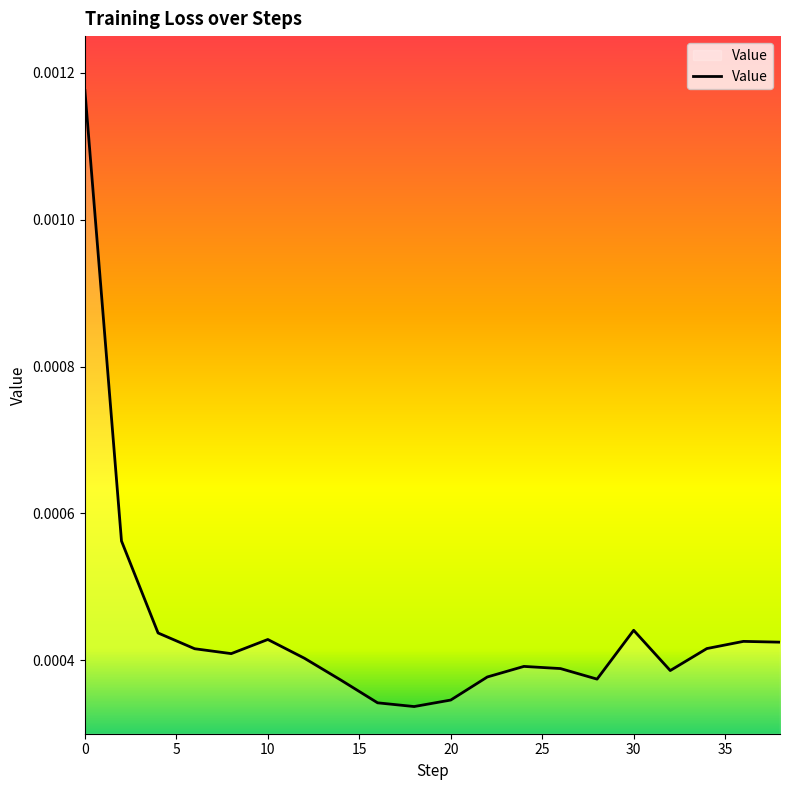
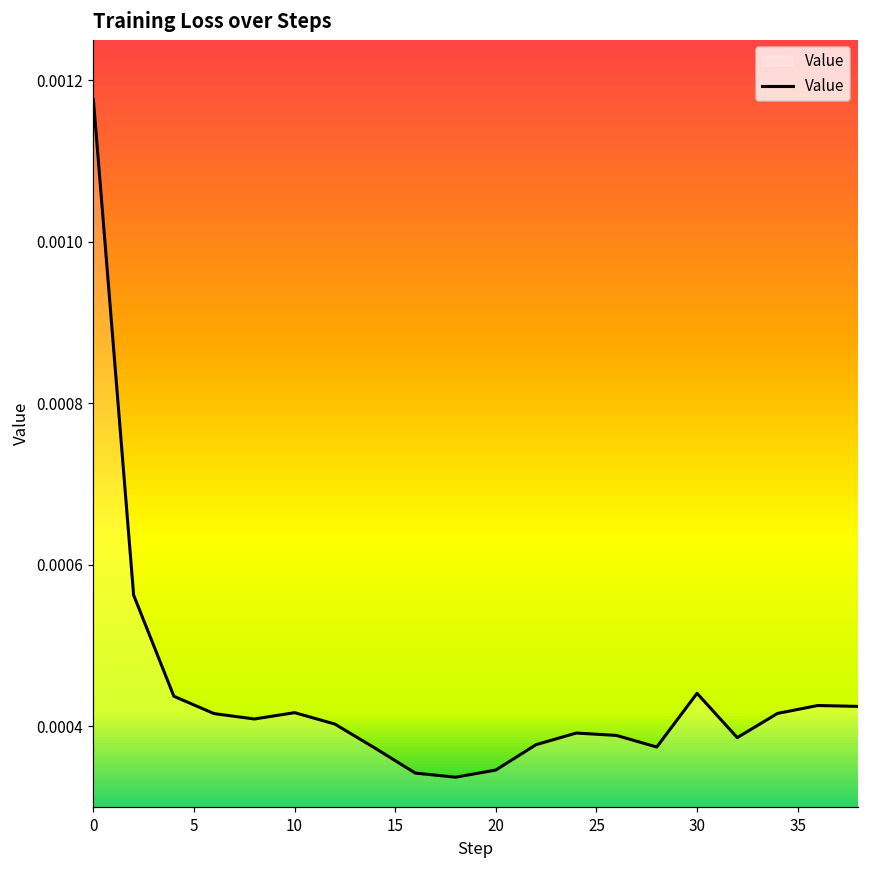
  {
    "0": 0.00118,
-   "10": 0.00043,
+   "10": 0.00042,
    "20": 0.00035,
    "30": 0.00044
  }
